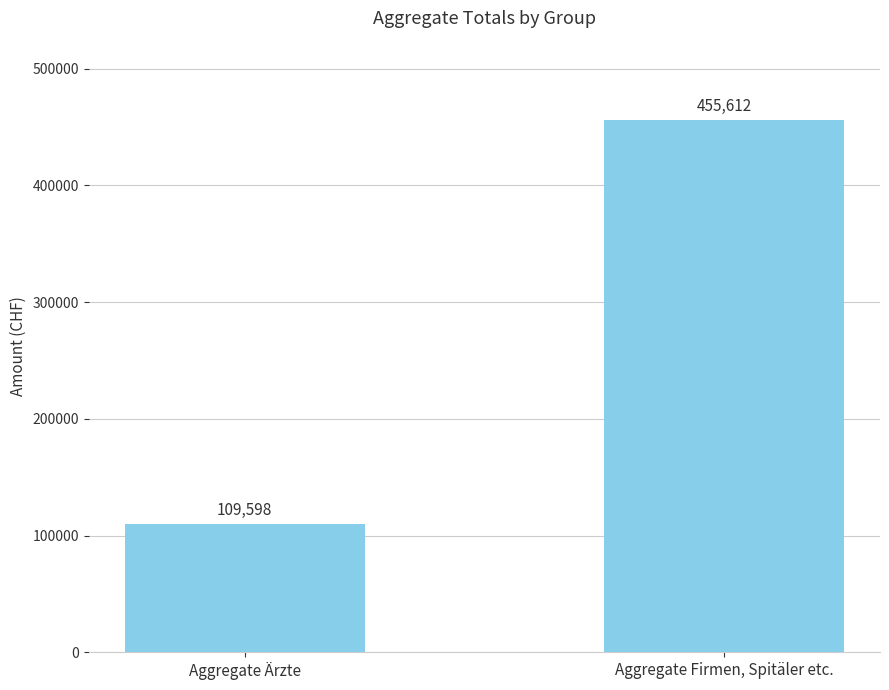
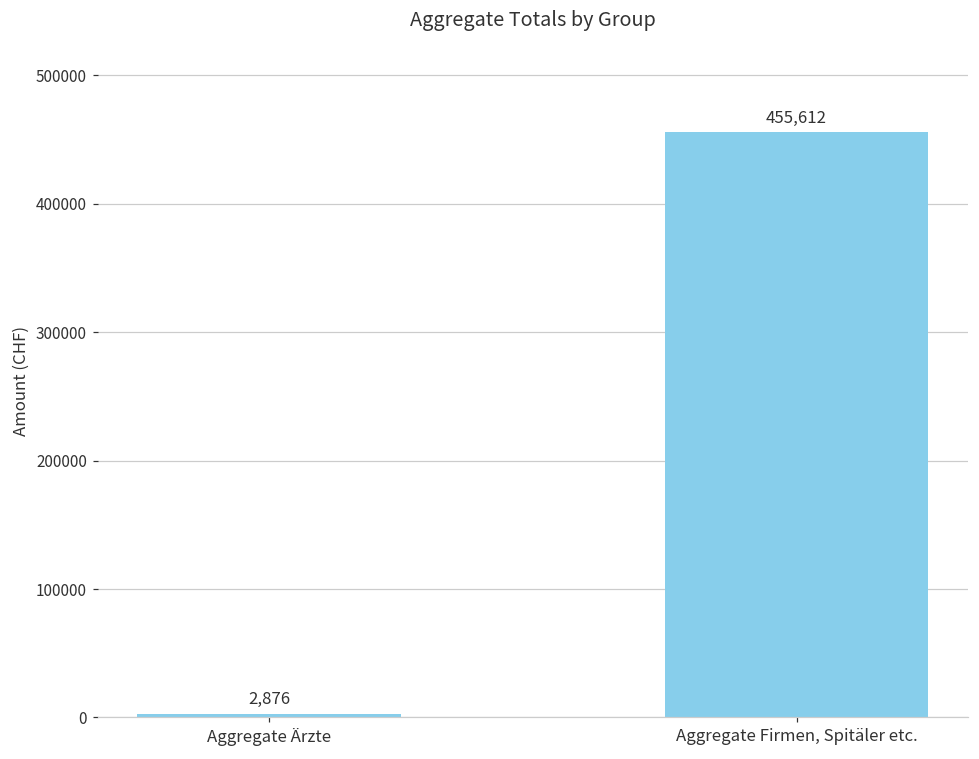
  {
-   "Aggregate Ärzte": "109,598",
+   "Aggregate Ärzte": "2,876",
    "Aggregate Firmen, Spitäler etc.": "455,612"
  }
